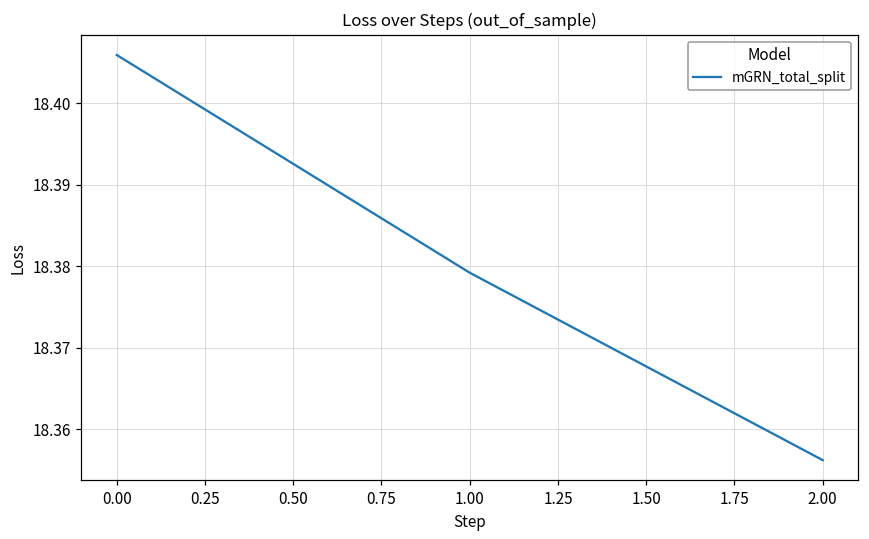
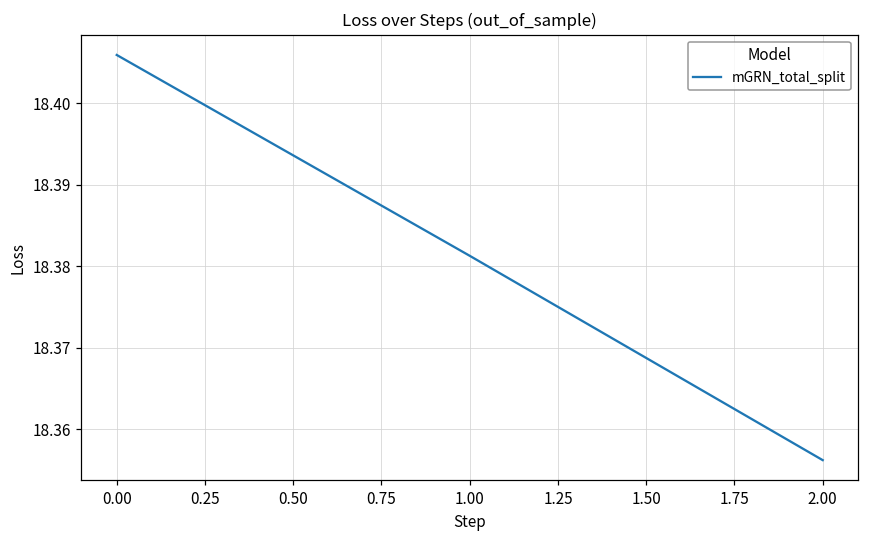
  {
    "0.00": 18.406,
-   "1.00": 18.379,
+   "1.00": 18.381,
    "2.00": 18.356
  }
